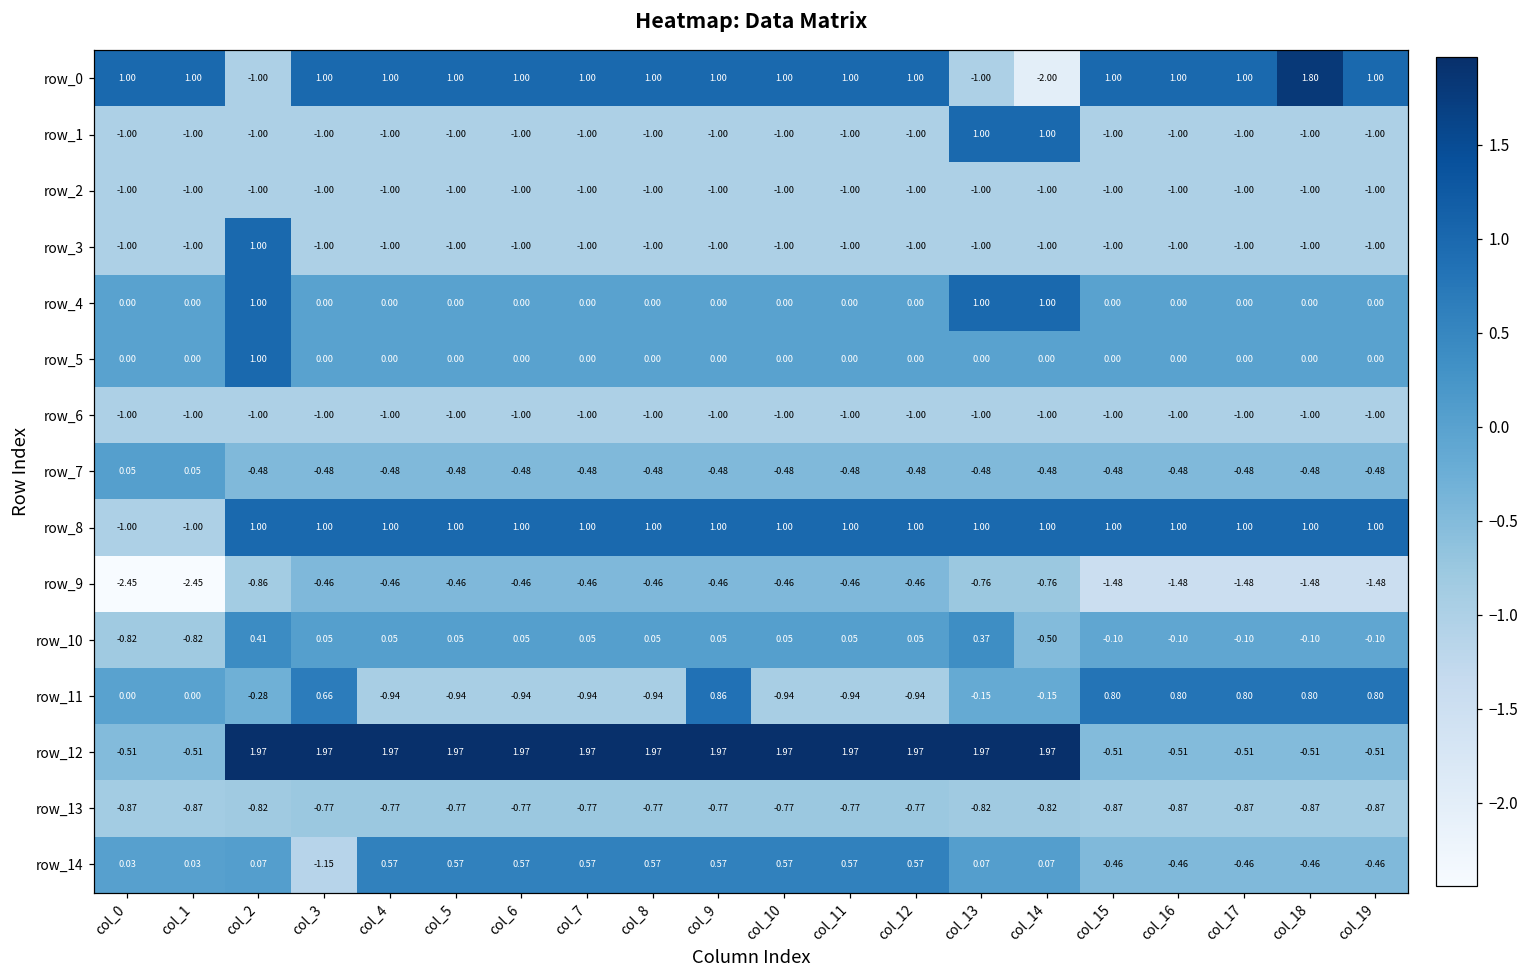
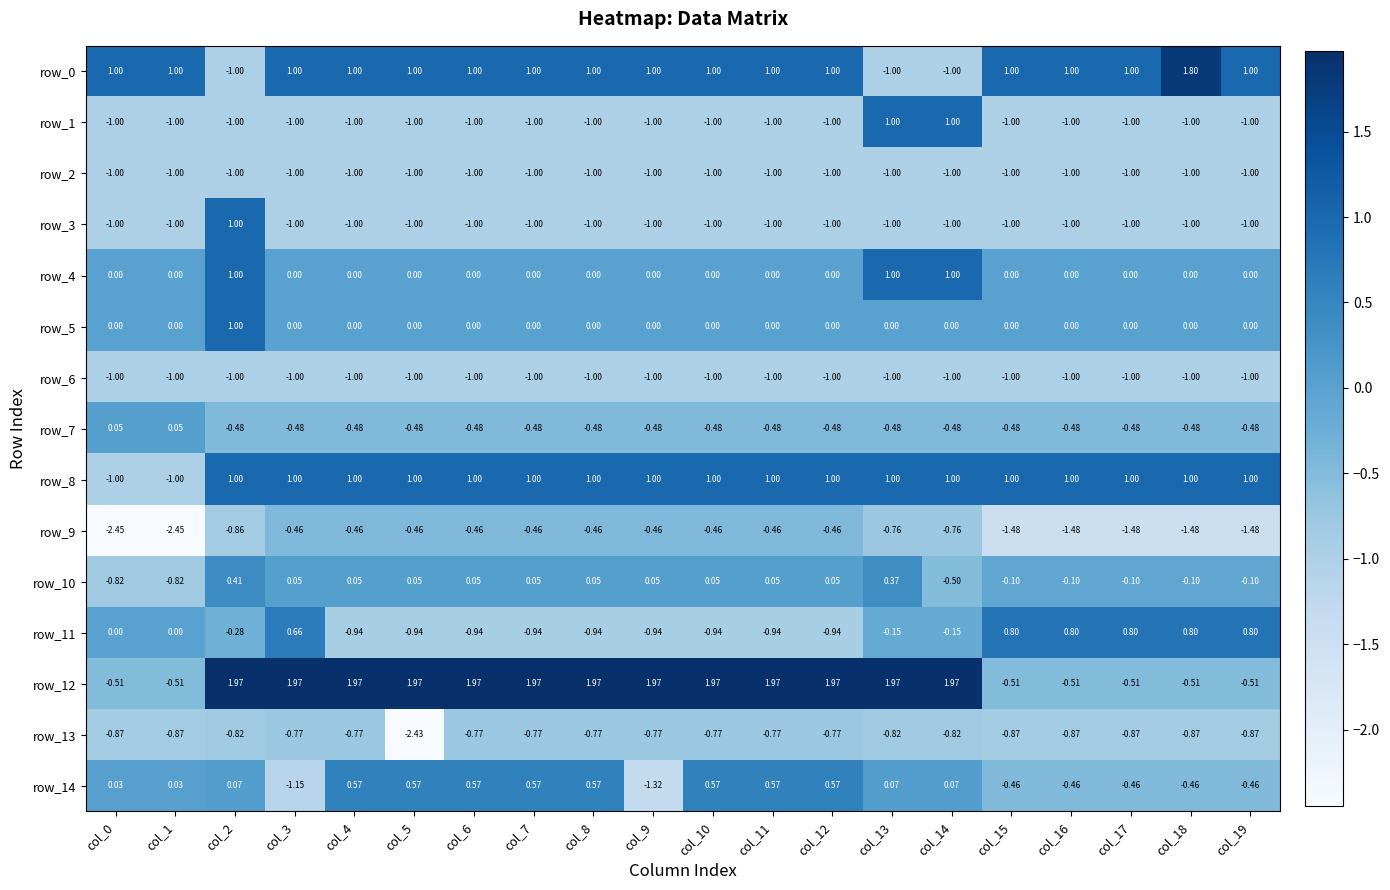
  {
    "row_0": {
      "col_0": 1.00,
      "col_1": 1.00,
      "col_2": -1.00,
      "col_3": 1.00,
      "col_4": 1.00,
      "col_5": 1.00,
      "col_6": 1.00,
      "col_7": 1.00,
      "col_8": 1.00,
      "col_9": 1.00,
      "col_10": 1.00,
      "col_11": 1.00,
      "col_12": 1.00,
      "col_13": -1.00,
-     "col_14": -2.00,
+     "col_14": -1.00,
      "col_15": 1.00,
      "col_16": 1.00,
      "col_17": 1.00,
      "col_18": 1.80,
      "col_19": 1.00
    },
    "row_11": {
      "col_0": 0.00,
      "col_1": 0.00,
      "col_2": -0.28,
      "col_3": 0.66,
      "col_4": -0.94,
      "col_5": -0.94,
      "col_6": -0.94,
      "col_7": -0.94,
      "col_8": -0.94,
-     "col_9": 0.86,
+     "col_9": -0.94,
      "col_10": -0.94,
      "col_11": -0.94,
      "col_12": -0.94,
      "col_13": -0.15,
      "col_14": -0.15,
      "col_15": 0.80,
      "col_16": 0.80,
      "col_17": 0.80,
      "col_18": 0.80,
      "col_19": 0.80
    },
    "row_13": {
      "col_0": -0.87,
      "col_1": -0.87,
      "col_2": -0.82,
      "col_3": -0.77,
      "col_4": -0.77,
-     "col_5": -0.77,
+     "col_5": -2.43,
      "col_6": -0.77,
      "col_7": -0.77,
      "col_8": -0.77,
      "col_9": -0.77,
      "col_10": -0.77,
      "col_11": -0.77,
      "col_12": -0.77,
      "col_13": -0.82,
      "col_14": -0.82,
      "col_15": -0.87,
      "col_16": -0.87,
      "col_17": -0.87,
      "col_18": -0.87,
      "col_19": -0.87
    },
    "row_14": {
      "col_0": 0.03,
      "col_1": 0.03,
      "col_2": 0.07,
      "col_3": -1.15,
      "col_4": 0.57,
      "col_5": 0.57,
      "col_6": 0.57,
      "col_7": 0.57,
      "col_8": 0.57,
-     "col_9": 0.57,
+     "col_9": -1.32,
      "col_10": 0.57,
      "col_11": 0.57,
      "col_12": 0.57,
      "col_13": 0.07,
      "col_14": 0.07,
      "col_15": -0.46,
      "col_16": -0.46,
      "col_17": -0.46,
      "col_18": -0.46,
      "col_19": -0.46
    }
  }
